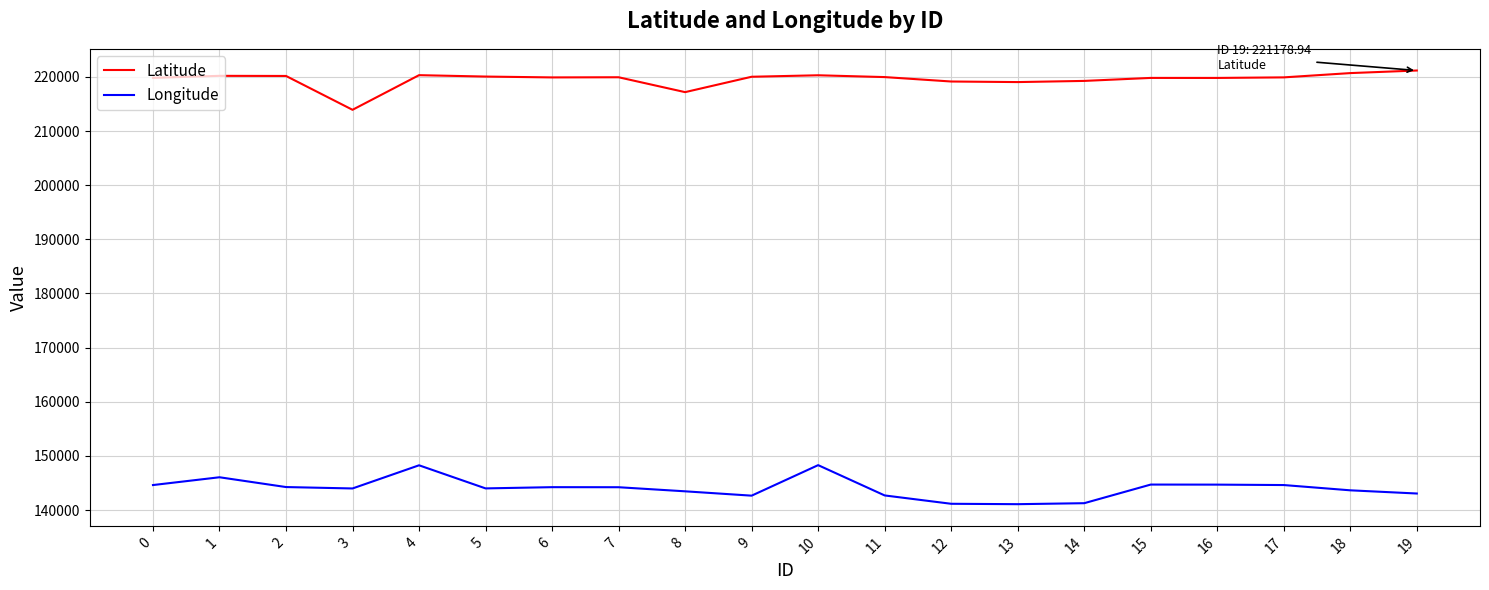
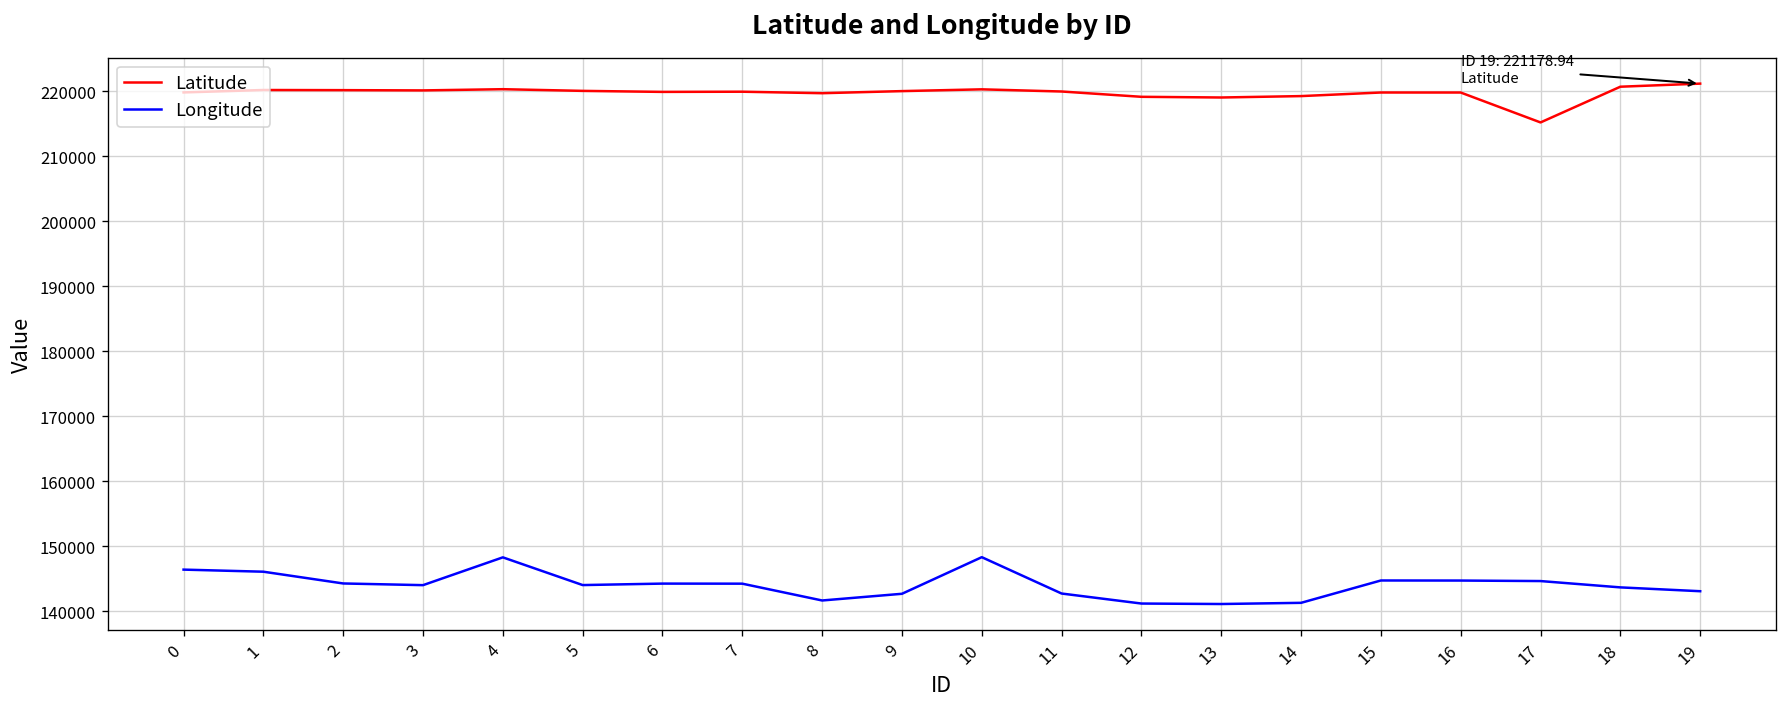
  {
    "Latitude": {
      "2": 220000,
-     "3": 214000,
+     "3": 220000,
      "4": 220000,
      "5": 220000,
      "6": 220000,
      "7": 220000,
-     "8": 217000,
+     "8": 220000,
      "9": 220000,
      "10": 220000,
      "11": 220000,
      "12": 219000,
      "13": 219000,
      "14": 219000,
      "15": 220000,
      "16": 220000,
-     "17": 220000,
+     "17": 215000,
      "19": 221000
    },
    "Longitude": {
-     "0": 145000,
+     "0": 146000,
      "1": 146000,
      "2": 144000,
      "3": 144000,
      "4": 148000,
      "5": 144000,
      "6": 144000,
      "7": 144000,
-     "8": 143000,
+     "8": 142000,
      "9": 143000,
      "10": 148000,
      "11": 143000,
      "12": 141000,
      "13": 141000,
      "14": 141000,
      "15": 145000,
      "16": 145000,
      "17": 145000,
      "18": 144000,
      "19": 143000
    }
  }
